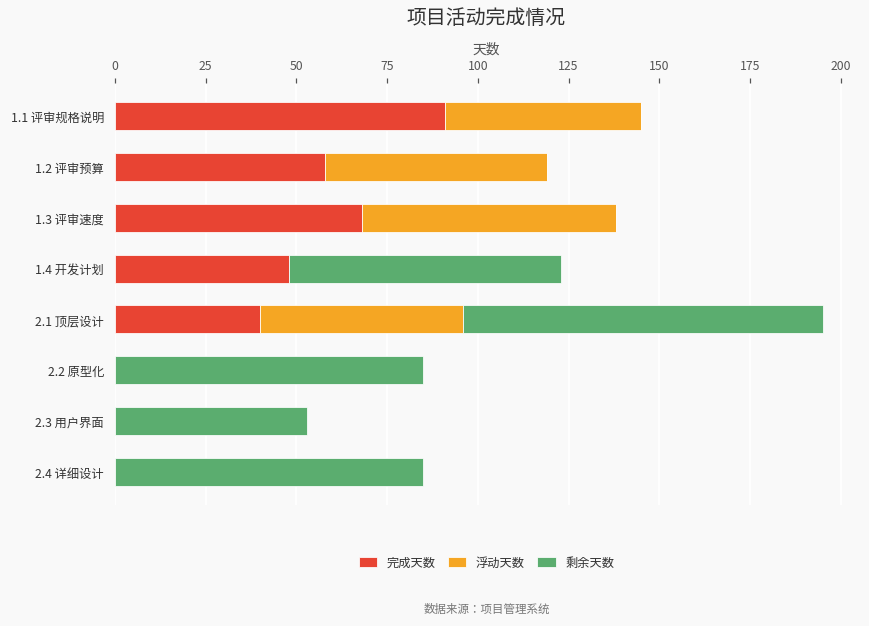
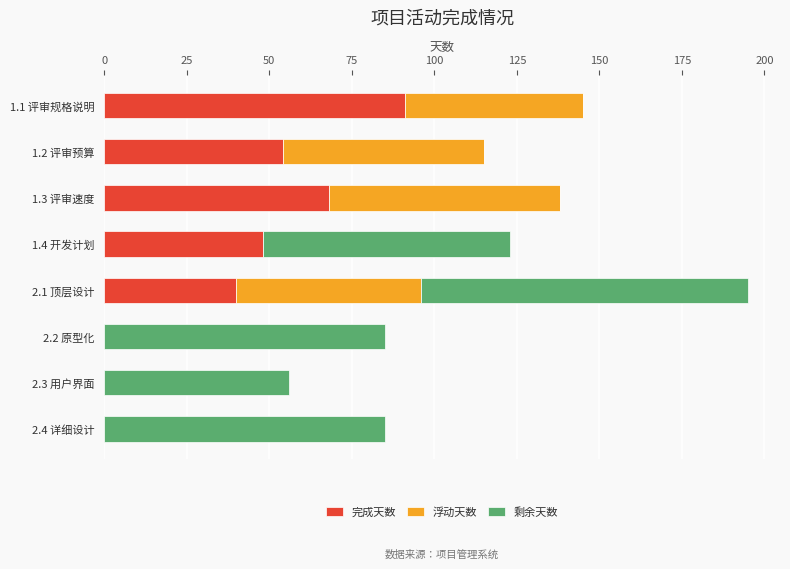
  {
    "完成天数": {
      "1.1 评审规格说明": 91,
-     "1.2 评审预算": 58,
+     "1.2 评审预算": 54,
      "1.3 评审速度": 68,
      "1.4 开发计划": 48,
      "2.1 顶层设计": 40,
      "2.2 原型化": 0,
      "2.3 用户界面": 0,
      "2.4 详细设计": 0
    },
    "浮动天数": {
      "1.1 评审规格说明": 54,
      "1.2 评审预算": 61,
      "1.3 评审速度": 70,
      "1.4 开发计划": 0,
      "2.1 顶层设计": 56,
      "2.2 原型化": 0,
      "2.3 用户界面": 0,
      "2.4 详细设计": 0
    },
    "剩余天数": {
      "1.1 评审规格说明": 0,
      "1.2 评审预算": 0,
      "1.3 评审速度": 0,
      "1.4 开发计划": 75,
      "2.1 顶层设计": 99,
      "2.2 原型化": 85,
-     "2.3 用户界面": 53,
+     "2.3 用户界面": 56,
      "2.4 详细设计": 85
    }
  }
